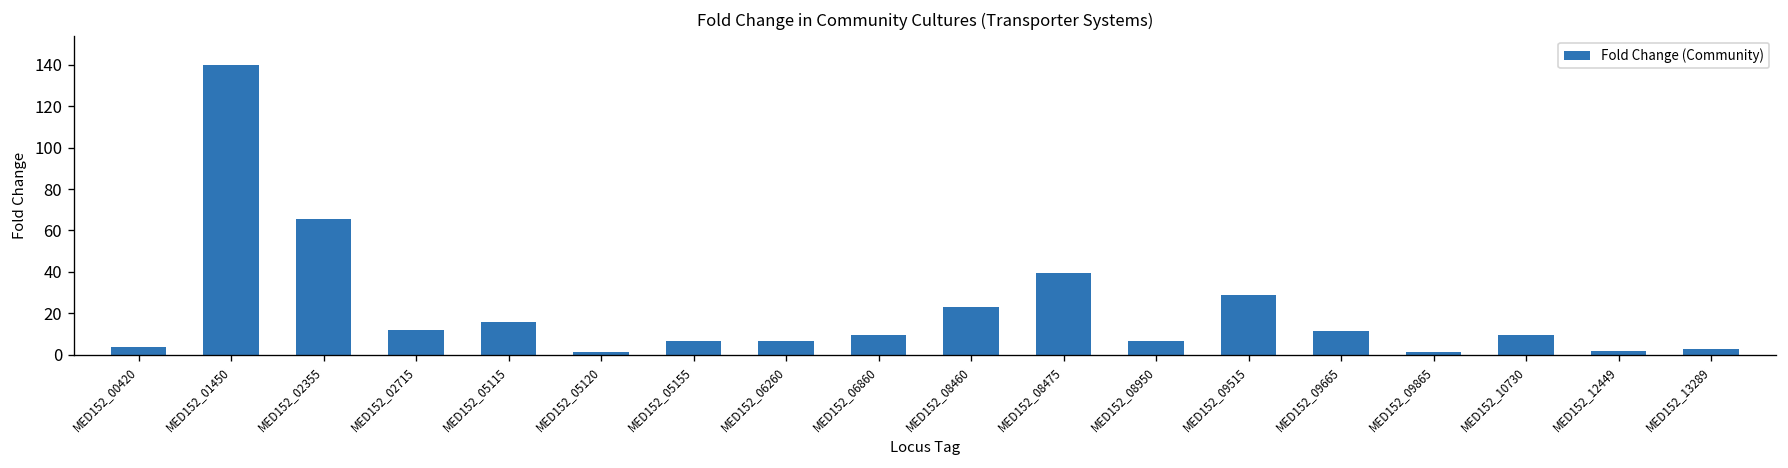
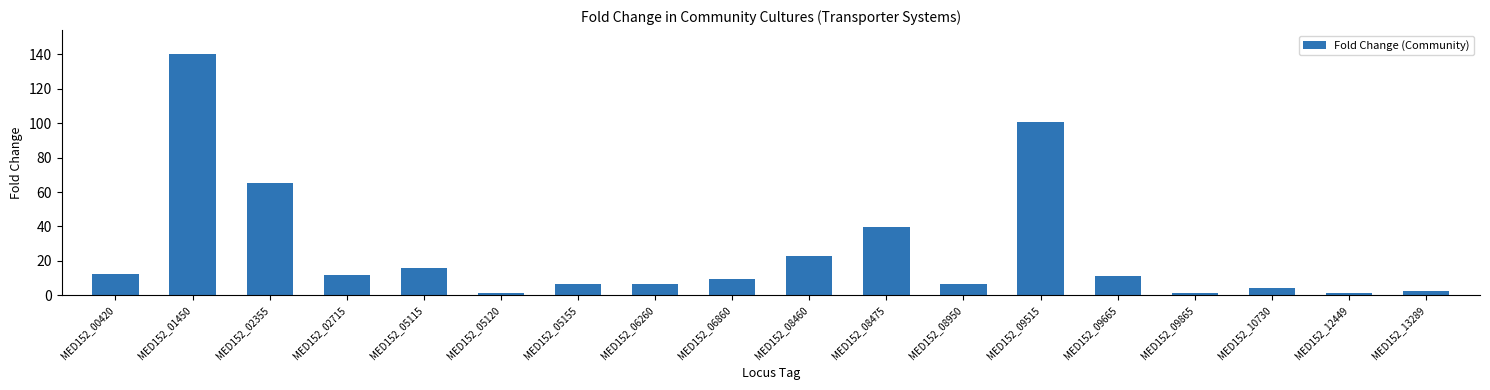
  {
-   "MED152_00420": 3,
+   "MED152_00420": 12,
    "MED152_01450": 140,
    "MED152_02355": 65,
    "MED152_02715": 12,
    "MED152_05115": 16,
    "MED152_05155": 6,
    "MED152_06260": 7,
    "MED152_06860": 10,
    "MED152_08460": 23,
    "MED152_08475": 40,
    "MED152_08950": 7,
-   "MED152_09515": 29,
+   "MED152_09515": 101,
    "MED152_09665": 11,
-   "MED152_10730": 10,
+   "MED152_10730": 4,
    "MED152_12449": 2,
    "MED152_13289": 3
  }
